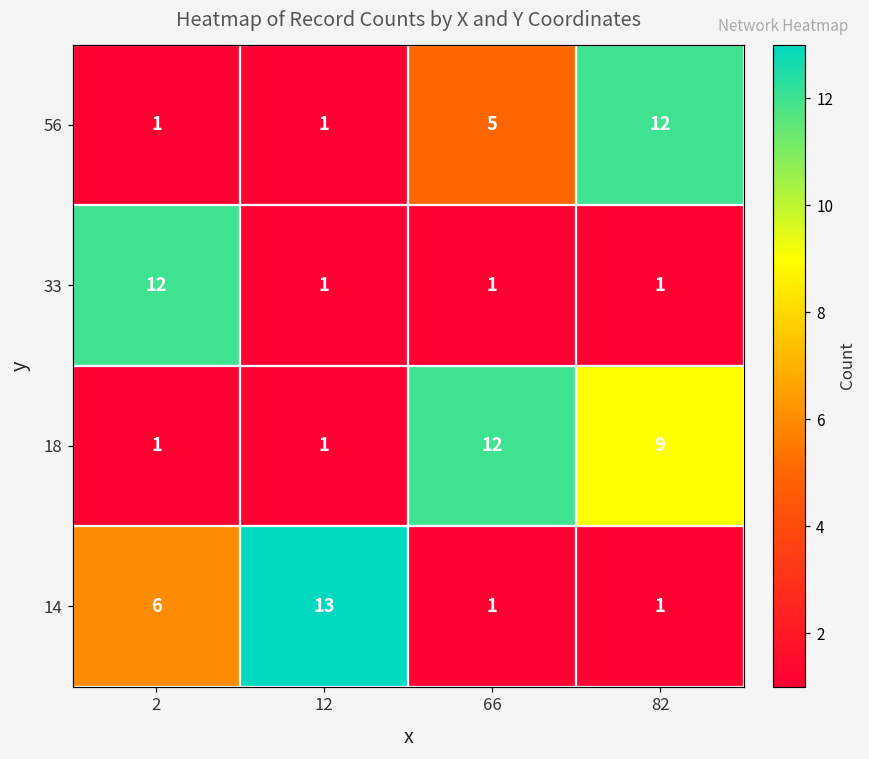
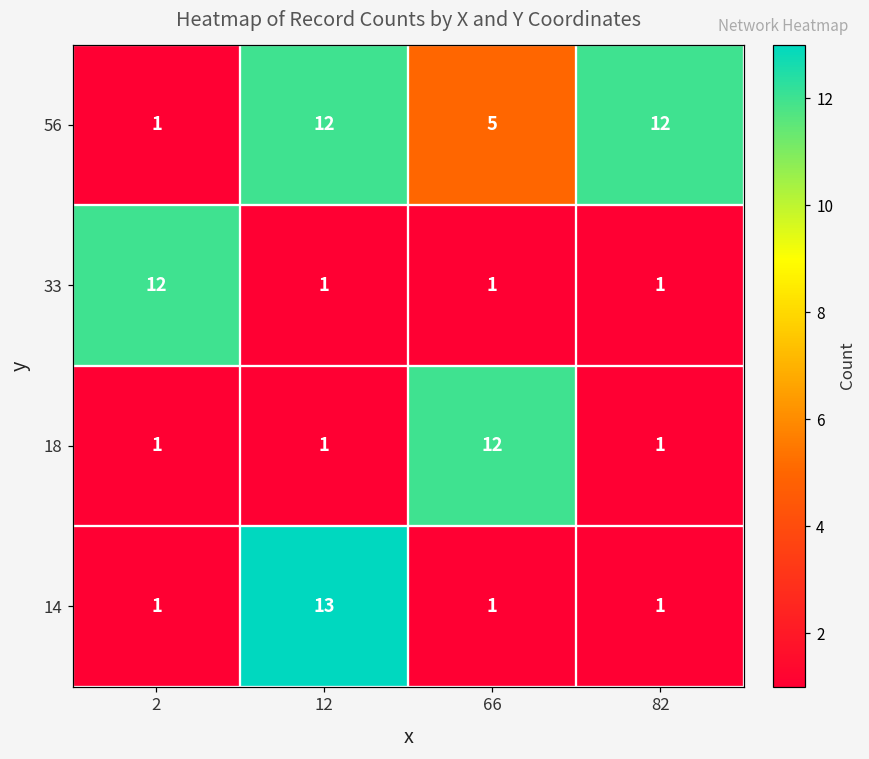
  {
    "56": {
      "2": 1,
-     "12": 1,
+     "12": 12,
      "66": 5,
      "82": 12
    },
    "33": {
      "2": 12,
      "12": 1,
      "66": 1,
      "82": 1
    },
    "18": {
      "2": 1,
      "12": 1,
      "66": 12,
-     "82": 9
+     "82": 1
    },
    "14": {
-     "2": 6,
+     "2": 1,
      "12": 13,
      "66": 1,
      "82": 1
    }
  }
